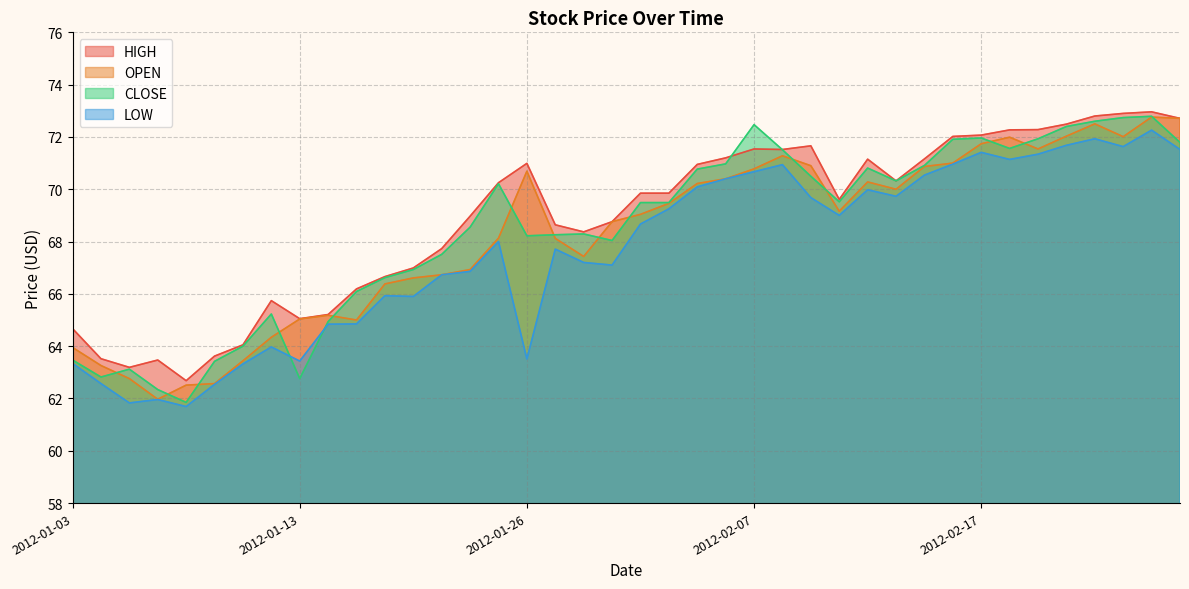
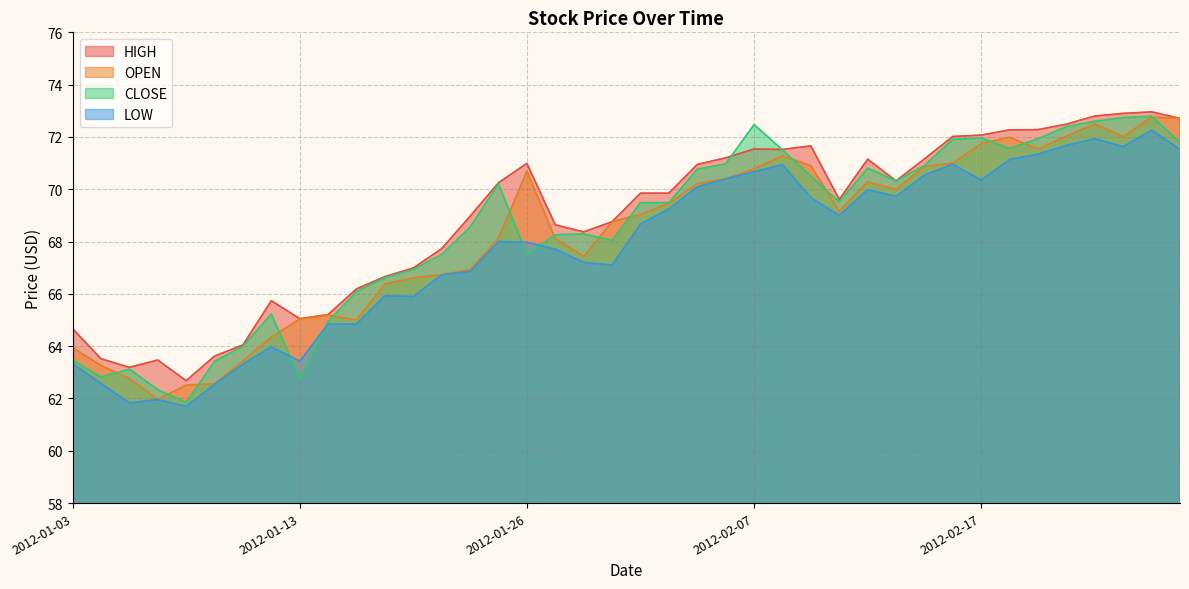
  {
    "CLOSE": {
      "2012-01-03": 63.5,
      "2012-01-13": 62.8,
-     "2012-01-26": 68.2,
+     "2012-01-26": 67.5,
      "2012-02-07": 72.5,
      "2012-02-17": 72.0
    },
    "LOW": {
      "2012-01-03": 63.3,
      "2012-01-13": 63.4,
-     "2012-01-26": 63.5,
+     "2012-01-26": 68.0,
      "2012-02-07": 70.7,
-     "2012-02-17": 71.4
+     "2012-02-17": 70.4
    }
  }
